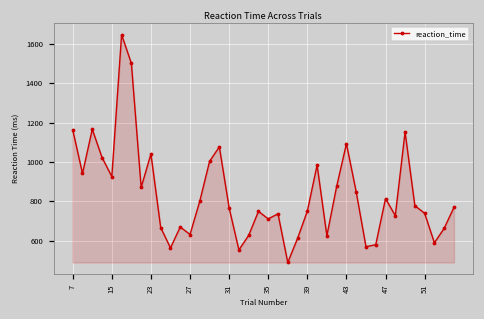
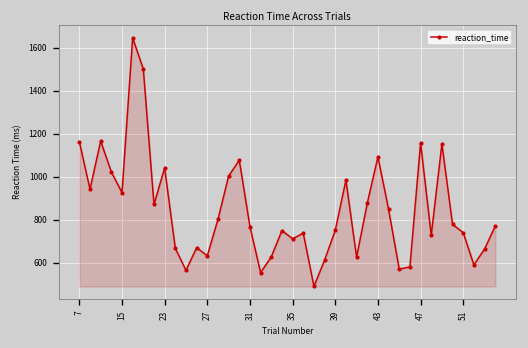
  {
    "43": 1090,
-   "47": 810,
+   "47": 1160,
    "51": 740
  }
